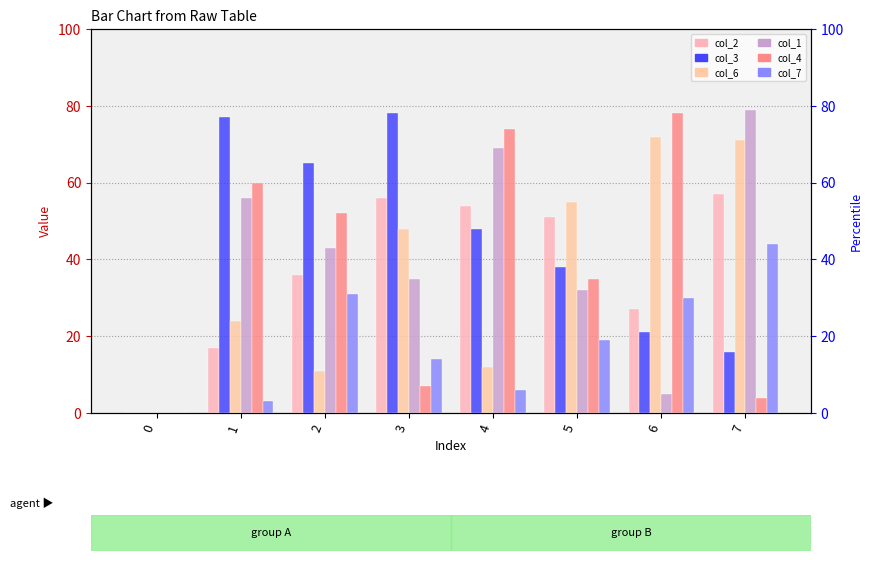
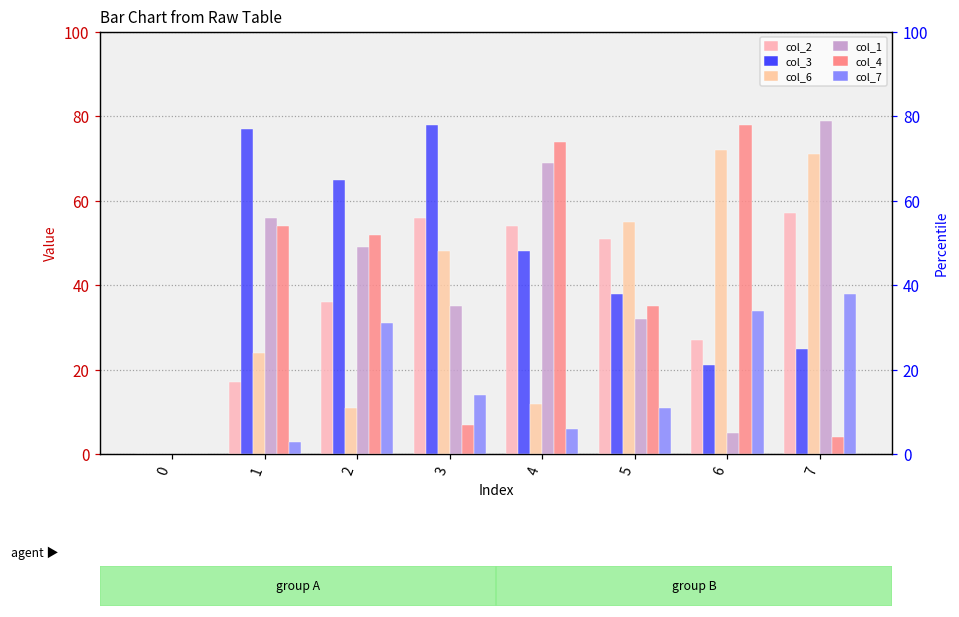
  {
    "col_3": {
      "0": 0,
      "1": 77,
      "2": 65,
      "3": 78,
      "4": 48,
      "5": 38,
      "6": 21,
-     "7": 16
+     "7": 25
    },
    "col_1": {
      "0": 0,
      "1": 56,
-     "2": 43,
+     "2": 49,
      "3": 35,
      "4": 69,
      "5": 32,
      "6": 5,
      "7": 79
    },
    "col_4": {
      "0": 0,
-     "1": 60,
+     "1": 54,
      "2": 52,
      "3": 7,
      "4": 74,
      "5": 35,
      "6": 78,
      "7": 4
    },
    "col_7": {
      "0": 0,
      "1": 3,
      "2": 31,
      "3": 14,
      "4": 6,
-     "5": 19,
-     "6": 30,
-     "7": 44
+     "5": 11,
+     "6": 34,
+     "7": 38
    }
  }
